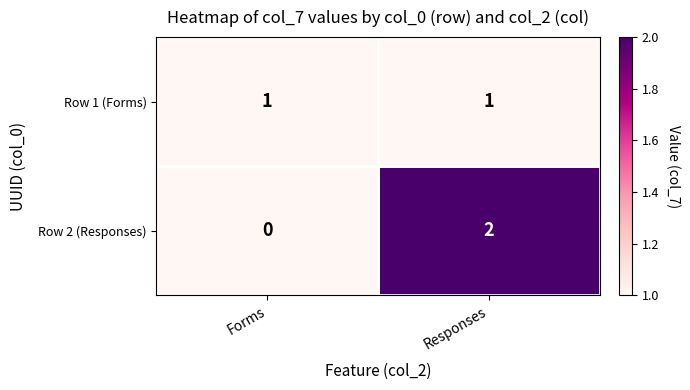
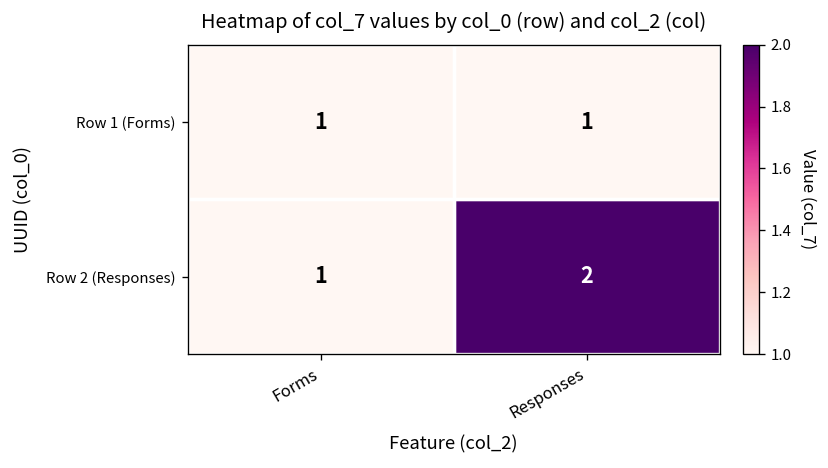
  {
    "Row 1 (Forms)": {
      "Forms": 1,
      "Responses": 1
    },
    "Row 2 (Responses)": {
-     "Forms": 0,
+     "Forms": 1,
      "Responses": 2
    }
  }
